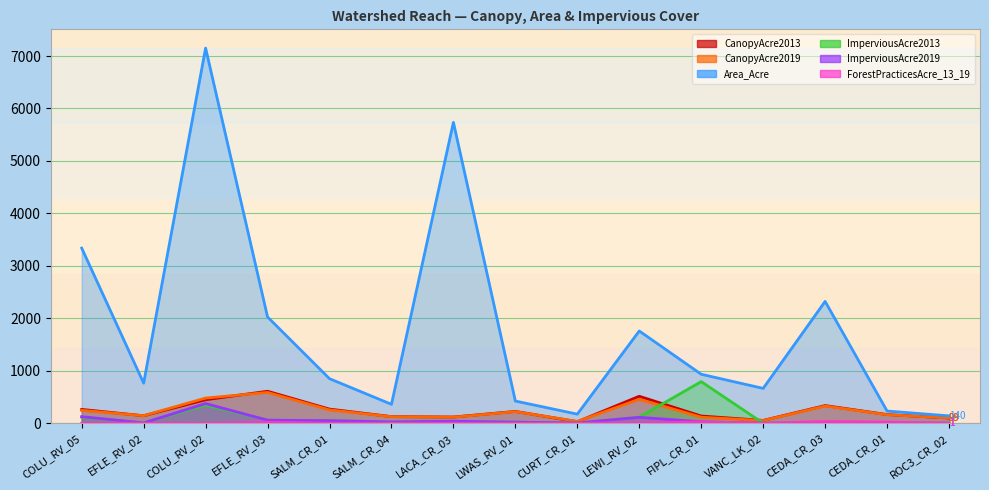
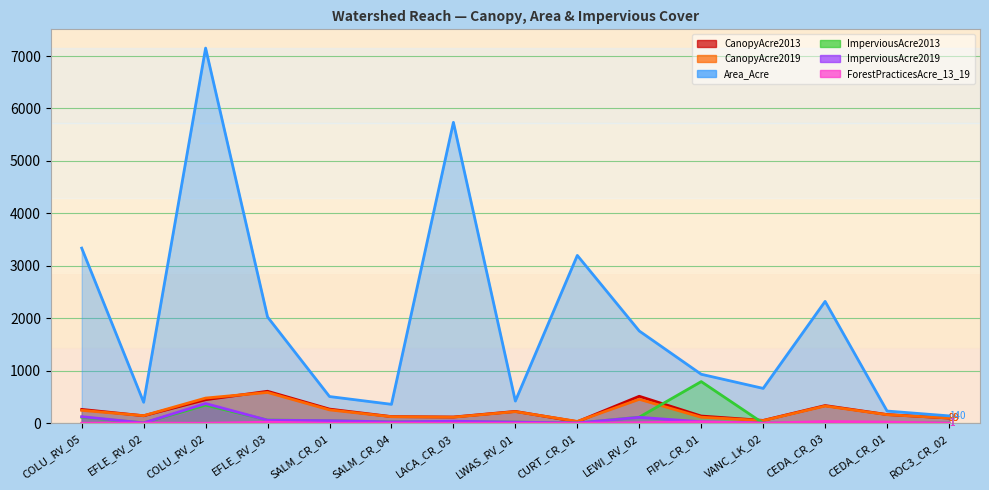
  {
    "Area_Acre": {
      "COLU_RV_05": 3300,
-     "EFLE_RV_02": 800,
+     "EFLE_RV_02": 400,
      "COLU_RV_02": 7200,
      "EFLE_RV_03": 2000,
-     "SALM_CR_01": 800,
+     "SALM_CR_01": 500,
      "SALM_CR_04": 400,
      "LACA_CR_03": 5700,
      "LWAS_RV_01": 400,
-     "CURT_CR_01": 200,
+     "CURT_CR_01": 3200,
      "LEWI_RV_02": 1800,
      "FIPL_CR_01": 900,
      "VANC_LK_02": 700,
      "CEDA_CR_03": 2300,
      "CEDA_CR_01": 200
    },
    "ImperviousAcre2013": {
      "FIPL_CR_01": 800
    }
  }
